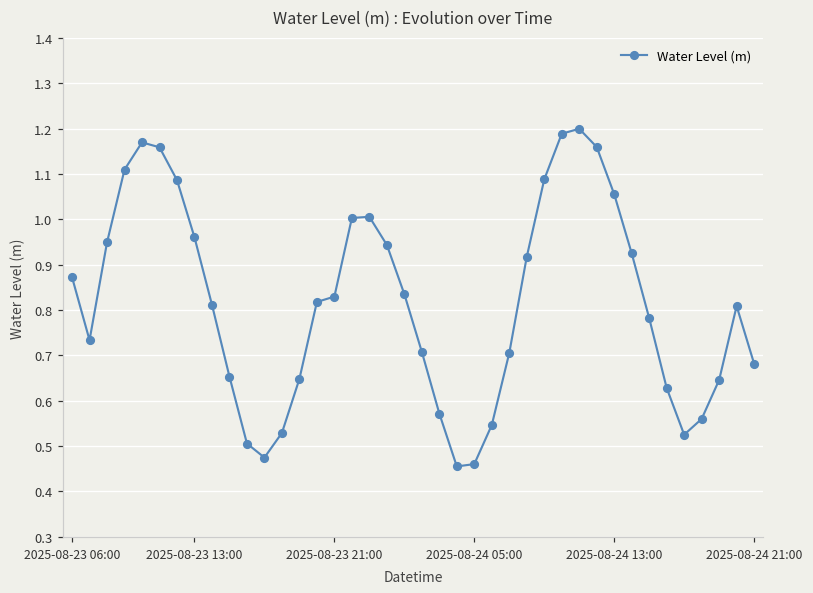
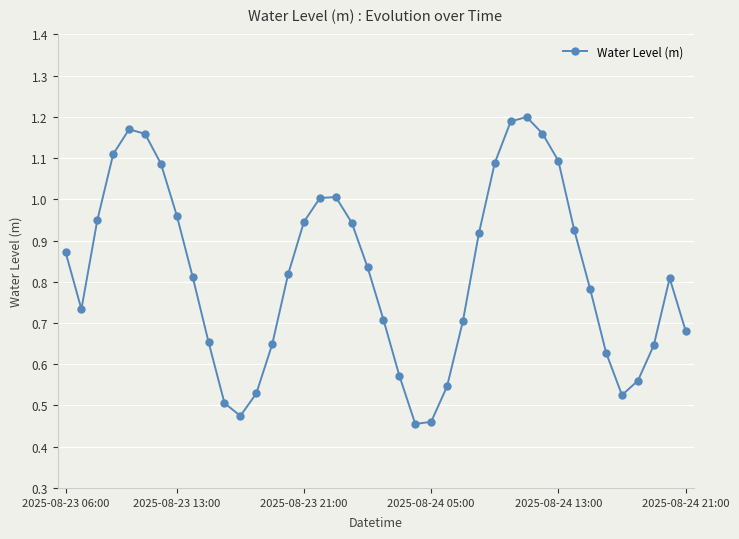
  {
    "2025-08-23 06:00": 0.87,
    "2025-08-23 13:00": 0.96,
-   "2025-08-23 21:00": 0.83,
+   "2025-08-23 21:00": 0.95,
    "2025-08-24 05:00": 0.46,
-   "2025-08-24 13:00": 1.06,
+   "2025-08-24 13:00": 1.09,
    "2025-08-24 21:00": 0.68
  }
